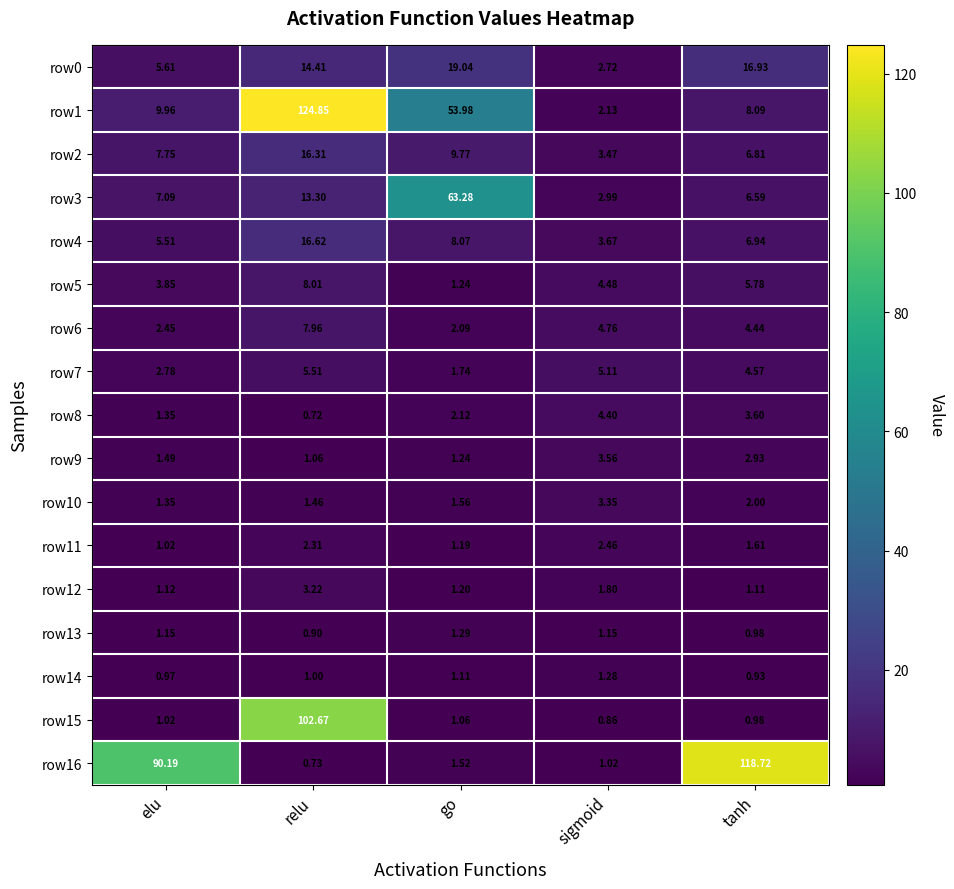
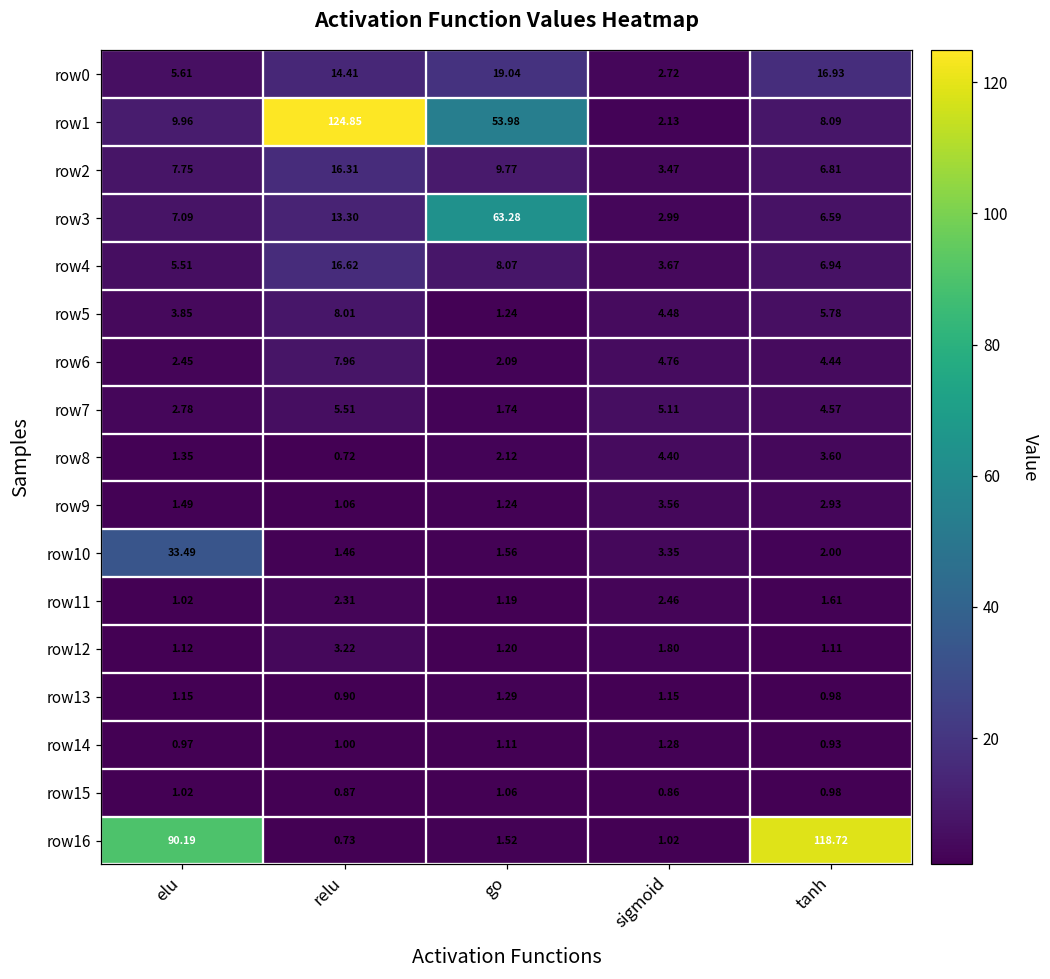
  {
    "row0": {
      "elu": 5.61,
      "relu": 14.41,
      "go": 19.04,
      "sigmoid": 2.72,
      "tanh": 16.93
    },
    "row1": {
      "elu": 9.96,
      "relu": 124.85,
      "go": 53.98,
      "sigmoid": 2.13,
      "tanh": 8.09
    },
    "row2": {
      "elu": 7.75,
      "relu": 16.31,
      "go": 9.77,
      "sigmoid": 3.47,
      "tanh": 6.81
    },
    "row3": {
      "elu": 7.09,
      "relu": 13.30,
      "go": 63.28,
      "sigmoid": 2.99,
      "tanh": 6.59
    },
    "row4": {
      "elu": 5.51,
      "relu": 16.62,
      "go": 8.07,
      "sigmoid": 3.67,
      "tanh": 6.94
    },
    "row5": {
      "elu": 3.85,
      "relu": 8.01,
      "go": 1.24,
      "sigmoid": 4.48,
      "tanh": 5.78
    },
    "row6": {
      "elu": 2.45,
      "relu": 7.96,
      "go": 2.09,
      "sigmoid": 4.76,
      "tanh": 4.44
    },
    "row7": {
      "elu": 2.78,
      "relu": 5.51,
      "go": 1.74,
      "sigmoid": 5.11,
      "tanh": 4.57
    },
    "row8": {
      "elu": 1.35,
      "relu": 0.72,
      "go": 2.12,
      "sigmoid": 4.40,
      "tanh": 3.60
    },
    "row9": {
      "elu": 1.49,
      "relu": 1.06,
      "go": 1.24,
      "sigmoid": 3.56,
      "tanh": 2.93
    },
    "row10": {
-     "elu": 1.35,
+     "elu": 33.49,
      "relu": 1.46,
      "go": 1.56,
      "sigmoid": 3.35,
      "tanh": 2.00
    },
    "row11": {
      "elu": 1.02,
      "relu": 2.31,
      "go": 1.19,
      "sigmoid": 2.46,
      "tanh": 1.61
    },
    "row12": {
      "elu": 1.12,
      "relu": 3.22,
      "go": 1.20,
      "sigmoid": 1.80,
      "tanh": 1.11
    },
    "row13": {
      "elu": 1.15,
      "relu": 0.90,
      "go": 1.29,
      "sigmoid": 1.15,
      "tanh": 0.98
    },
    "row14": {
      "elu": 0.97,
      "relu": 1.00,
      "go": 1.11,
      "sigmoid": 1.28,
      "tanh": 0.93
    },
    "row15": {
      "elu": 1.02,
-     "relu": 102.67,
+     "relu": 0.87,
      "go": 1.06,
      "sigmoid": 0.86,
      "tanh": 0.98
    },
    "row16": {
      "elu": 90.19,
      "relu": 0.73,
      "go": 1.52,
      "sigmoid": 1.02,
      "tanh": 118.72
    }
  }
